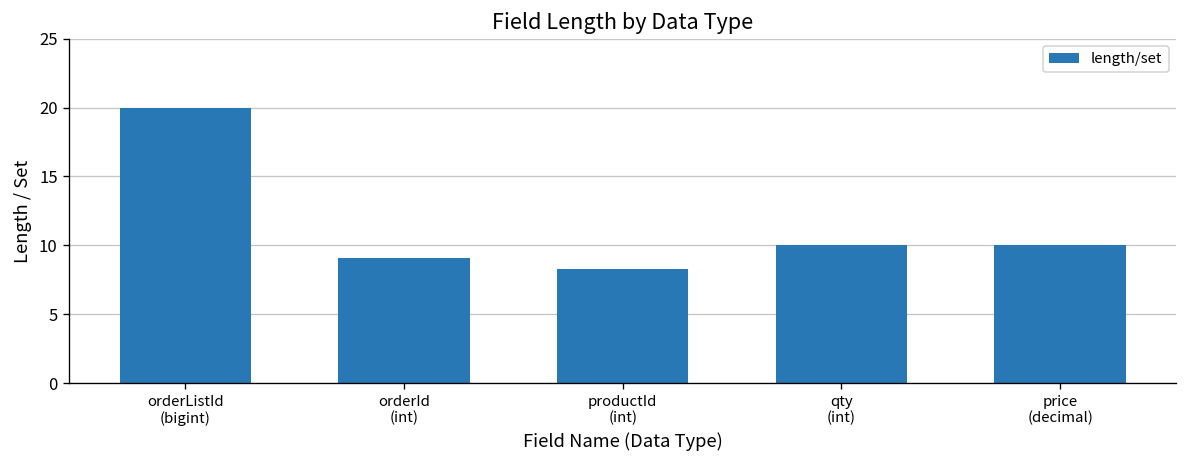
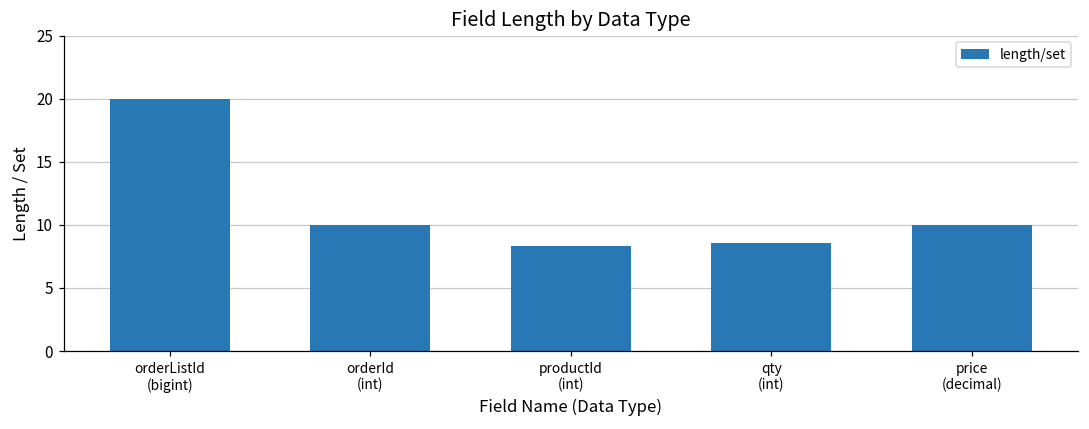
  {
    "orderListId (bigint)": 20.0,
-   "orderId (int)": 9.1,
+   "orderId (int)": 10.0,
    "productId (int)": 8.3,
-   "qty (int)": 10.0,
+   "qty (int)": 8.6,
    "price (decimal)": 10.0
  }
